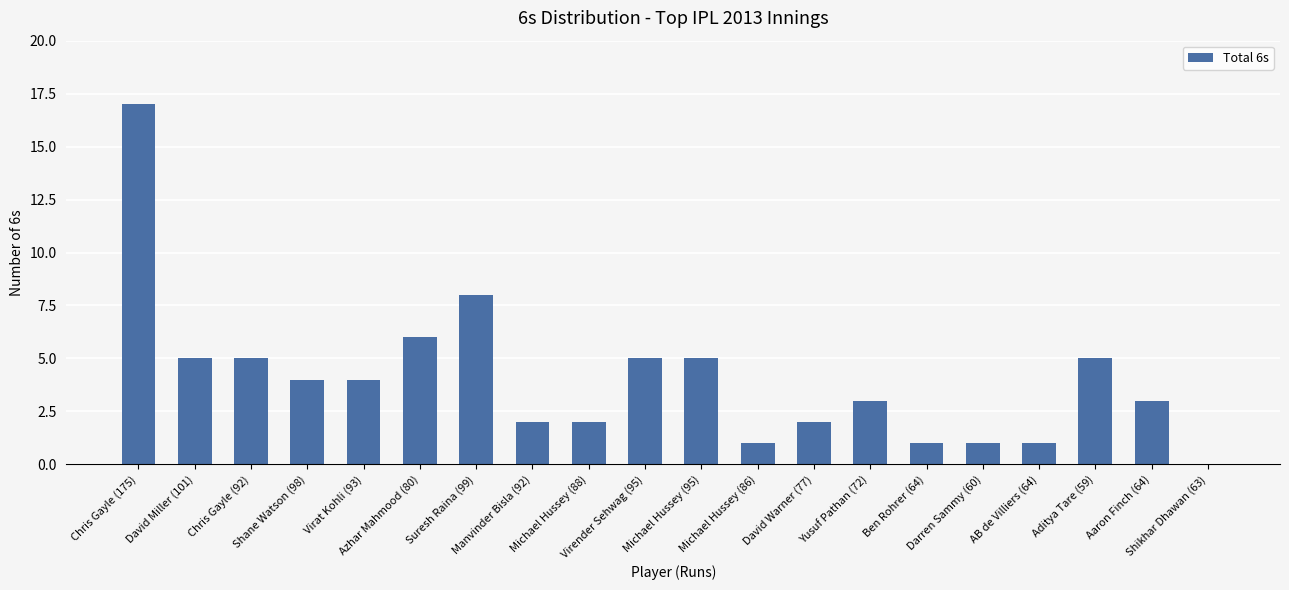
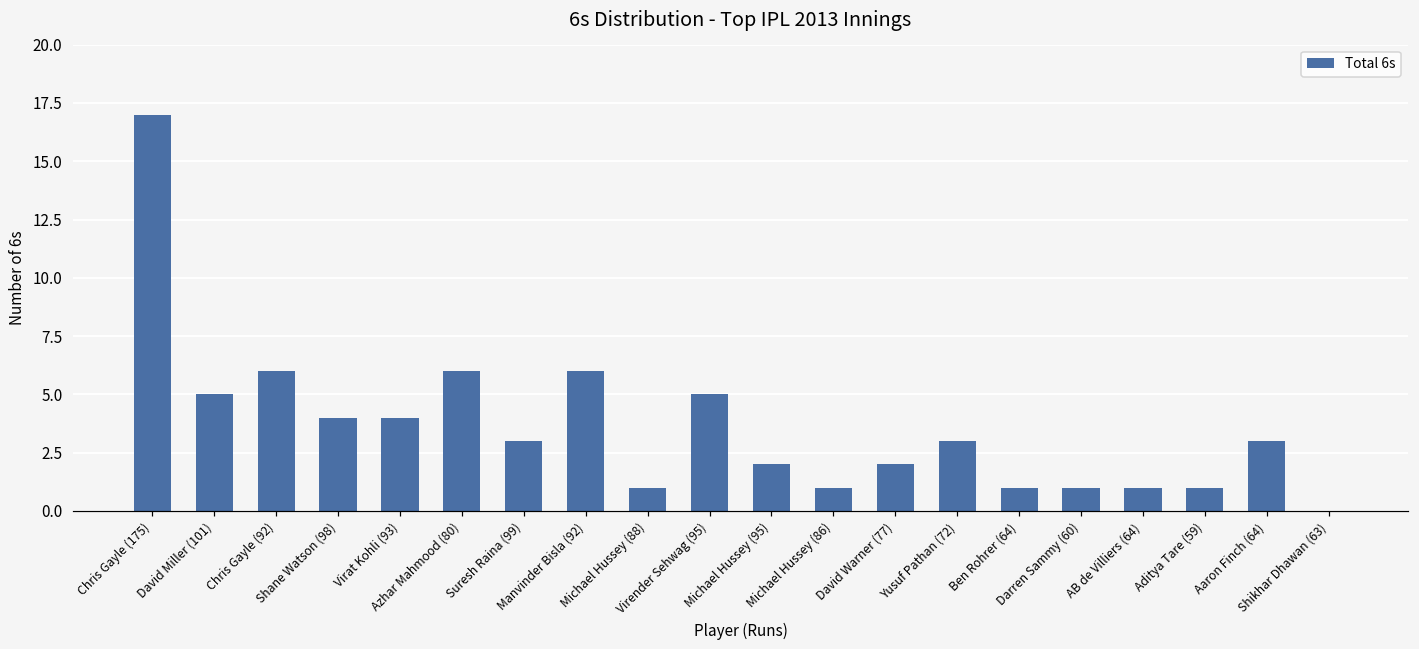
  {
    "Chris Gayle (175)": 17,
    "David Miller (101)": 5,
-   "Chris Gayle (92)": 5,
+   "Chris Gayle (92)": 6,
    "Shane Watson (98)": 4,
    "Virat Kohli (93)": 4,
    "Azhar Mahmood (80)": 6,
-   "Suresh Raina (99)": 8,
-   "Manvinder Bisla (92)": 2,
-   "Michael Hussey (88)": 2,
+   "Suresh Raina (99)": 3,
+   "Manvinder Bisla (92)": 6,
+   "Michael Hussey (88)": 1,
    "Virender Sehwag (95)": 5,
-   "Michael Hussey (95)": 5,
+   "Michael Hussey (95)": 2,
    "Michael Hussey (86)": 1,
    "David Warner (77)": 2,
    "Yusuf Pathan (72)": 3,
    "Ben Rohrer (64)": 1,
    "Darren Sammy (60)": 1,
    "AB de Villiers (64)": 1,
-   "Aditya Tare (59)": 5,
+   "Aditya Tare (59)": 1,
    "Aaron Finch (64)": 3,
    "Shikhar Dhawan (63)": 0
  }
